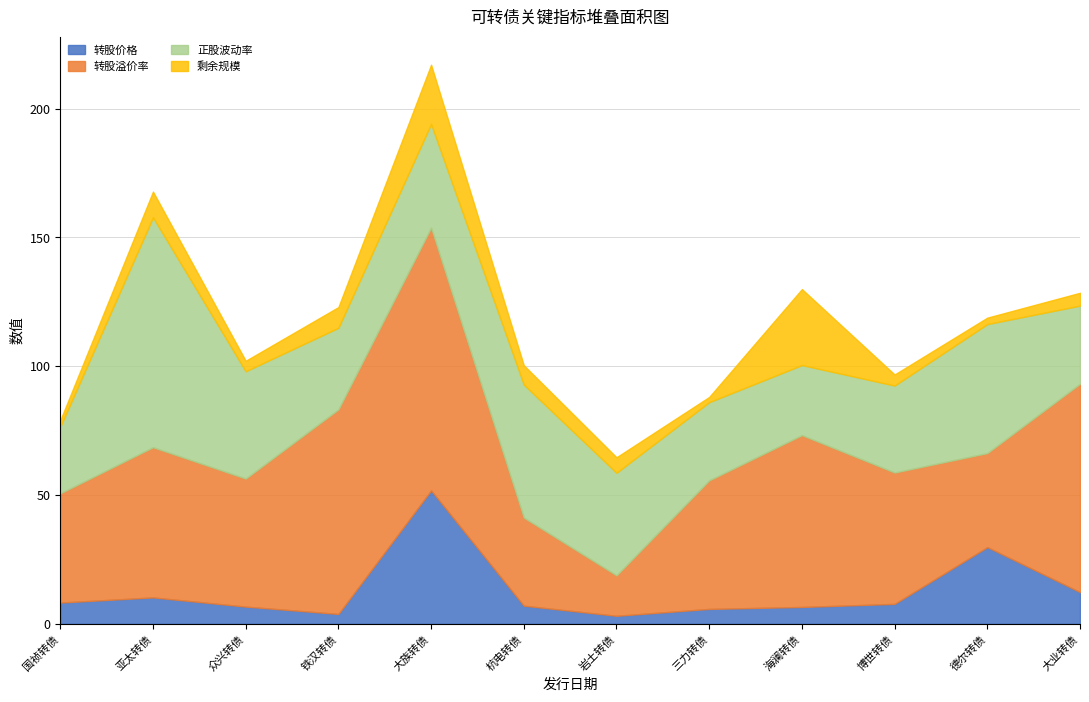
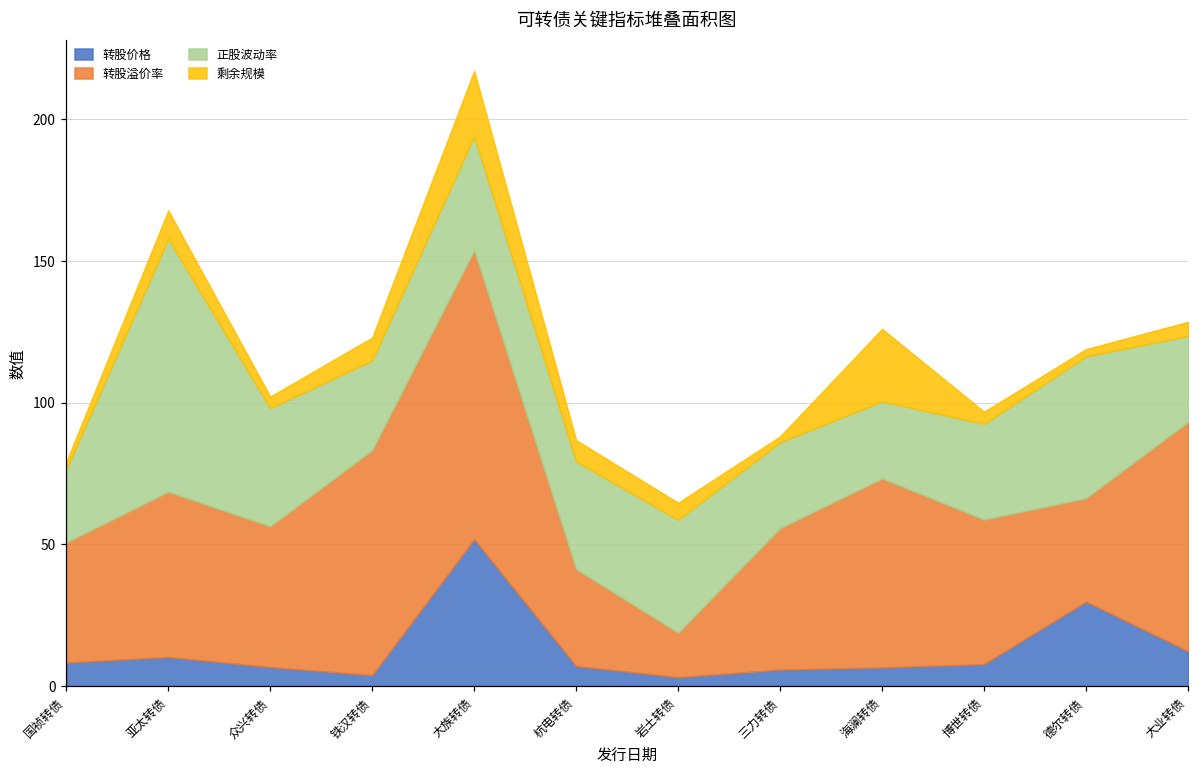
  {
    "转股价格": {
      "国祯转债": 8,
      "亚太转债": 10,
      "众兴转债": 7,
      "铁汉转债": 4,
      "大族转债": 52,
      "杭电转债": 7,
      "岩土转债": 3,
      "三力转债": 6,
      "海澜转债": 7,
      "博世转债": 8,
      "德尔转债": 30,
      "大业转债": 12
    },
    "转股溢价率": {
      "国祯转债": 42,
      "亚太转债": 58,
      "众兴转债": 50,
      "铁汉转债": 79,
      "大族转债": 102,
      "杭电转债": 34,
      "岩土转债": 16,
      "三力转债": 50,
      "海澜转债": 67,
      "博世转债": 51,
      "德尔转债": 37,
      "大业转债": 81
    },
    "正股波动率": {
      "国祯转债": 26,
      "亚太转债": 89,
      "众兴转债": 42,
      "铁汉转债": 32,
      "大族转债": 40,
-     "杭电转债": 52,
+     "杭电转债": 38,
      "岩土转债": 40,
      "三力转债": 30,
      "海澜转债": 27,
      "博世转债": 34,
      "德尔转债": 50,
      "大业转债": 30
    },
    "剩余规模": {
      "国祯转债": 3,
      "亚太转债": 10,
      "众兴转债": 4,
      "铁汉转债": 8,
      "大族转债": 23,
      "杭电转债": 7,
      "岩土转债": 6,
      "三力转债": 2,
-     "海澜转债": 29,
+     "海澜转债": 26,
      "博世转债": 4,
      "德尔转债": 3,
      "大业转债": 5
    }
  }
